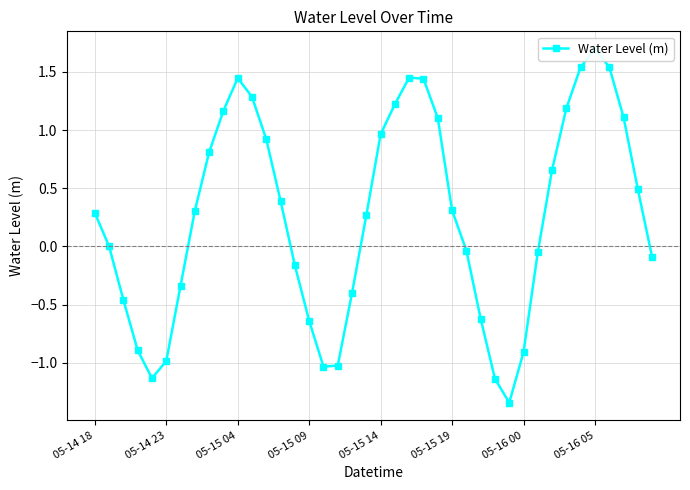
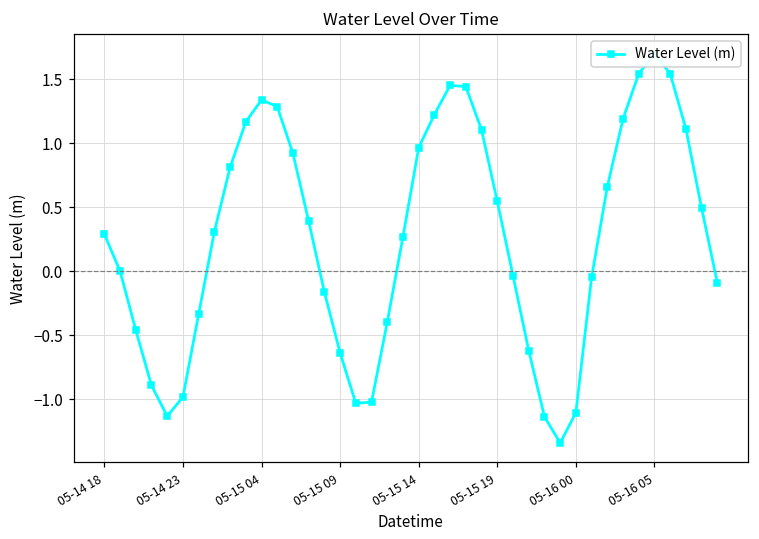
  {
    "05-14 18": 0.29,
    "05-14 23": -0.98,
-   "05-15 04": 1.45,
+   "05-15 04": 1.34,
    "05-15 09": -0.64,
    "05-15 14": 0.96,
-   "05-15 19": 0.31,
-   "05-16 00": -0.91
+   "05-15 19": 0.55,
+   "05-16 00": -1.11
  }
